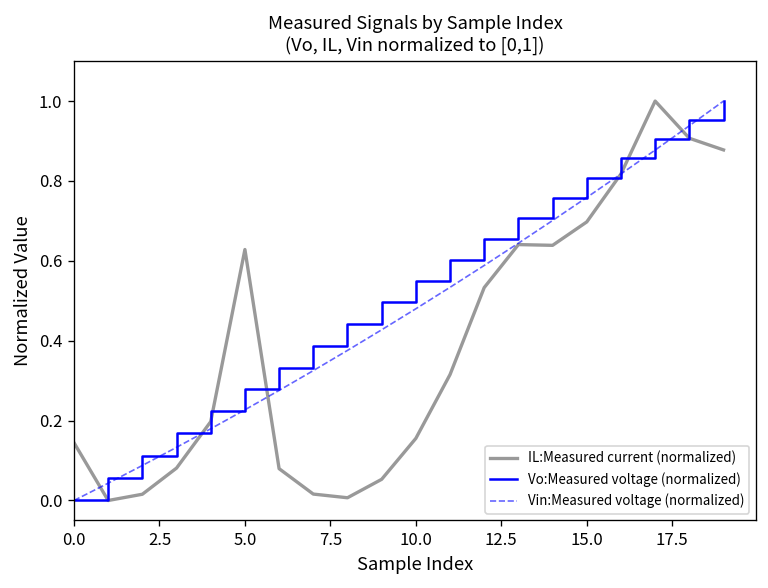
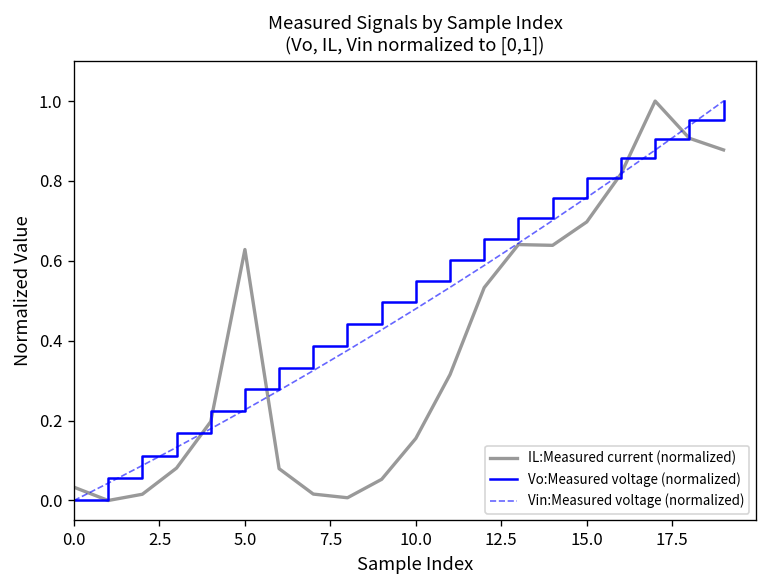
  {
    "IL:Measured current (normalized)": {
-     "0.0": 0.14,
+     "0.0": 0.03,
      "5.0": 0.63,
      "10.0": 0.16,
      "15.0": 0.70
    }
  }
